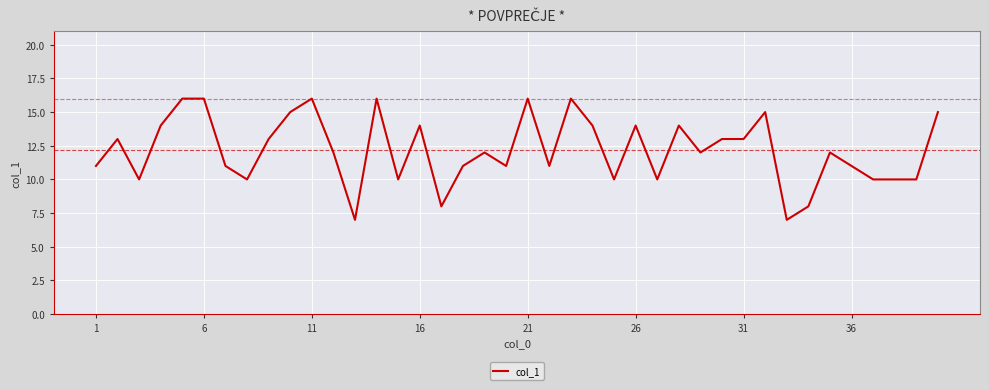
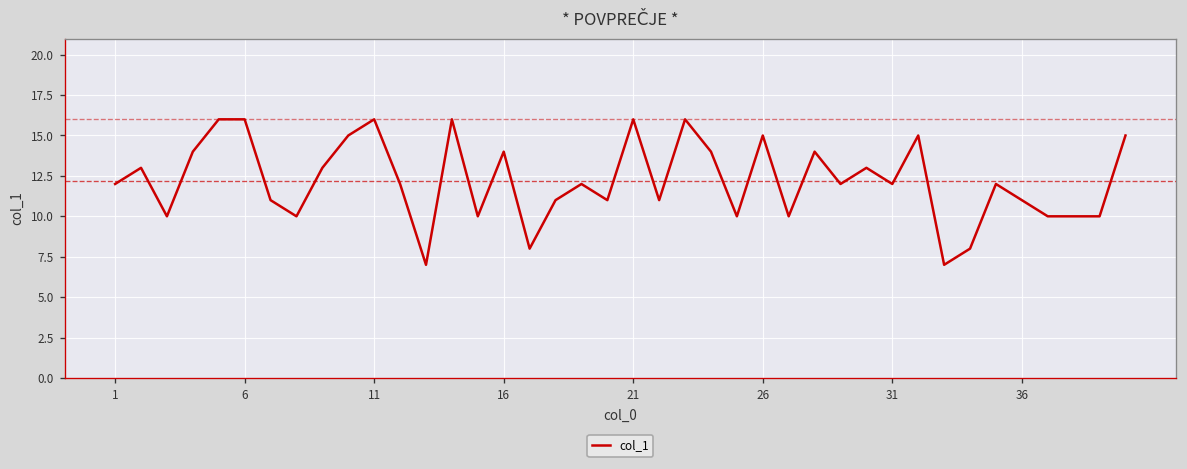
  {
-   "1": 11,
+   "1": 12,
    "6": 16,
    "11": 16,
    "16": 14,
    "21": 16,
-   "26": 14,
-   "31": 13,
+   "26": 15,
+   "31": 12,
    "36": 11
  }
